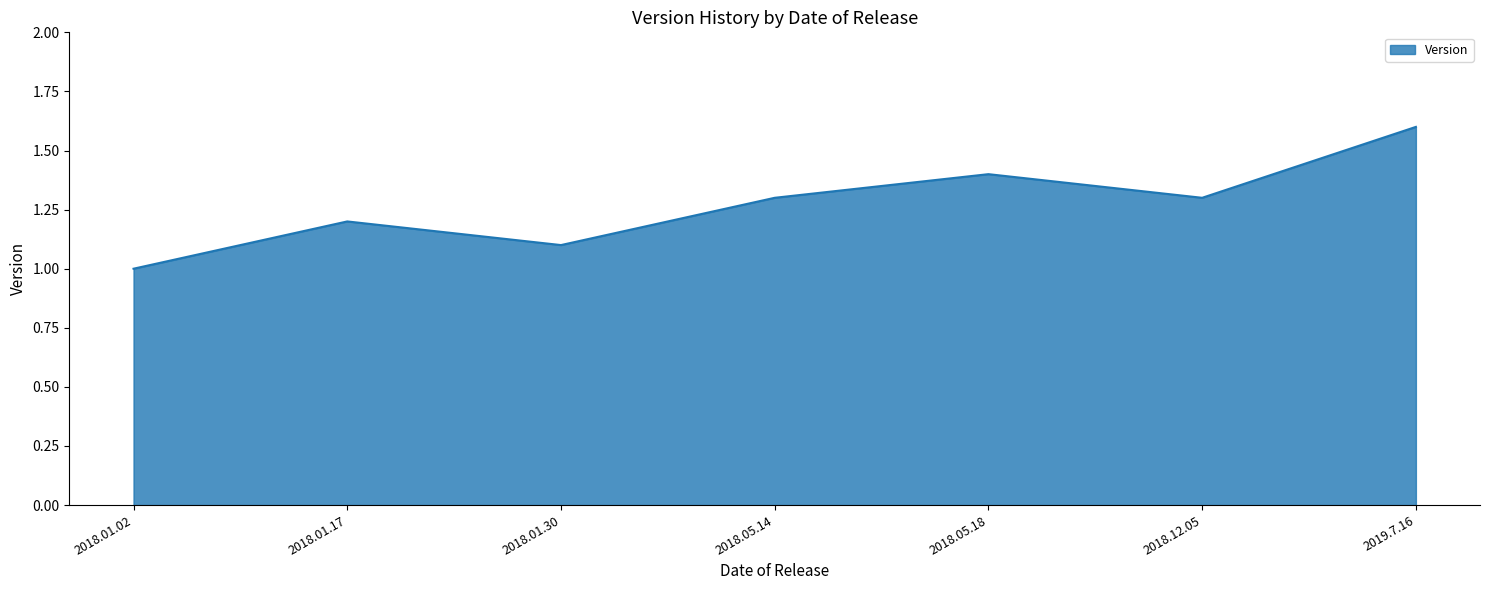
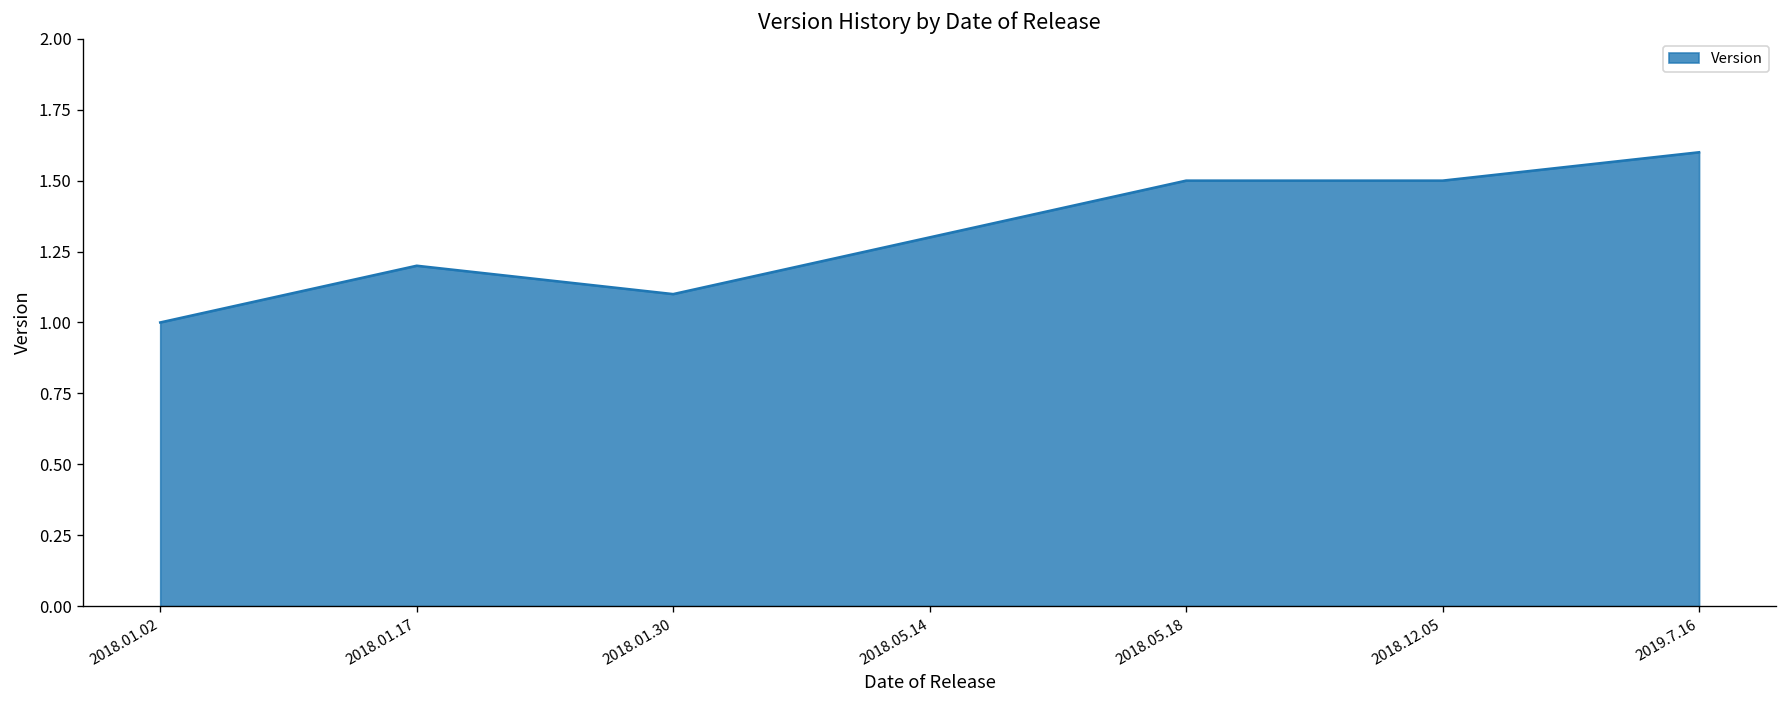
  {
    "2018.01.02": 1.0,
    "2018.01.17": 1.2,
    "2018.01.30": 1.1,
    "2018.05.14": 1.3,
-   "2018.05.18": 1.4,
-   "2018.12.05": 1.3,
+   "2018.05.18": 1.5,
+   "2018.12.05": 1.5,
    "2019.7.16": 1.6
  }
